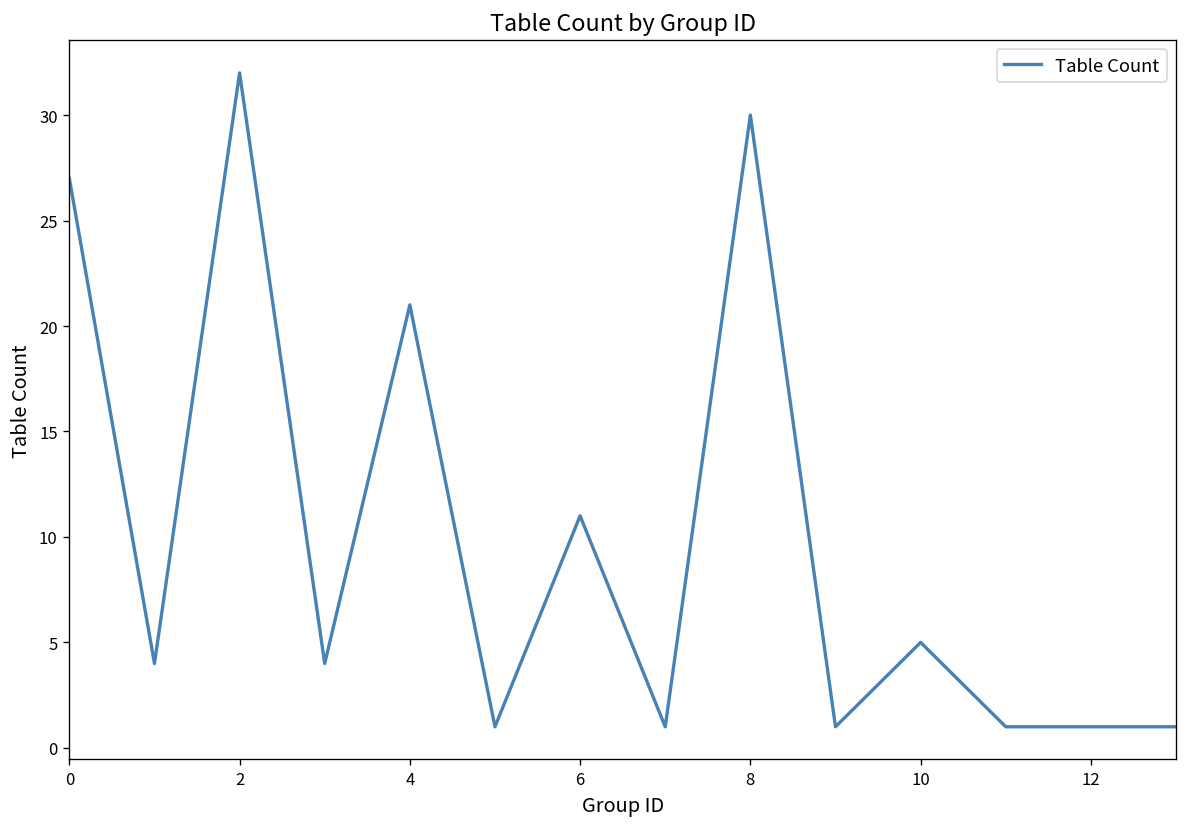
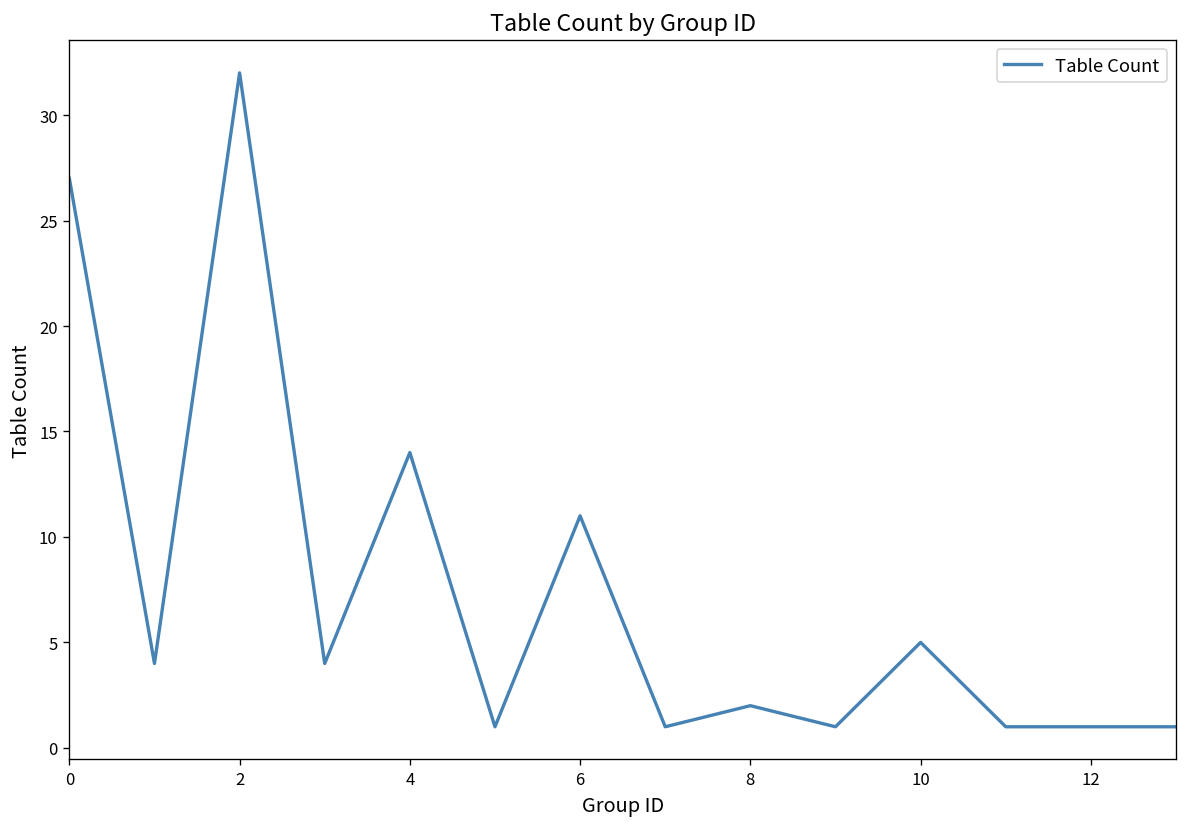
  {
    "0": 27,
    "2": 32,
-   "4": 21,
+   "4": 14,
    "6": 11,
-   "8": 30,
+   "8": 2,
    "10": 5,
    "12": 1
  }
